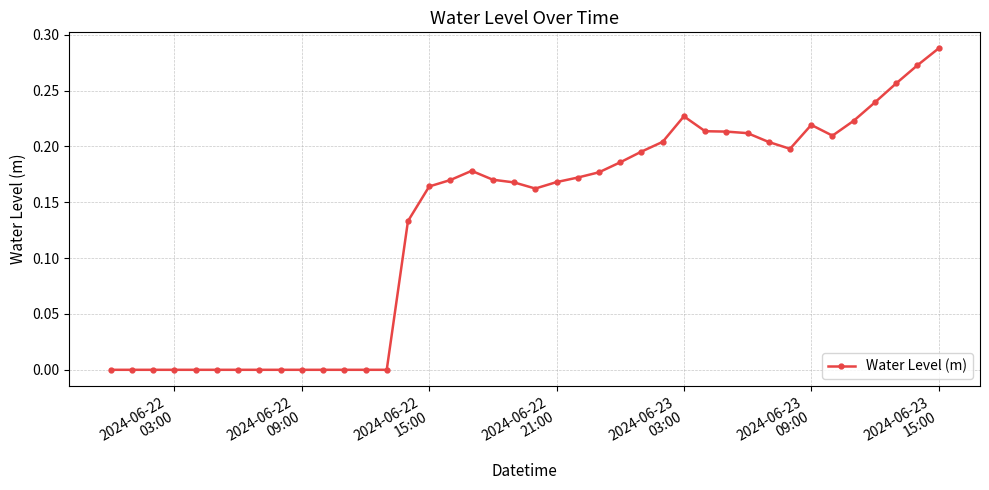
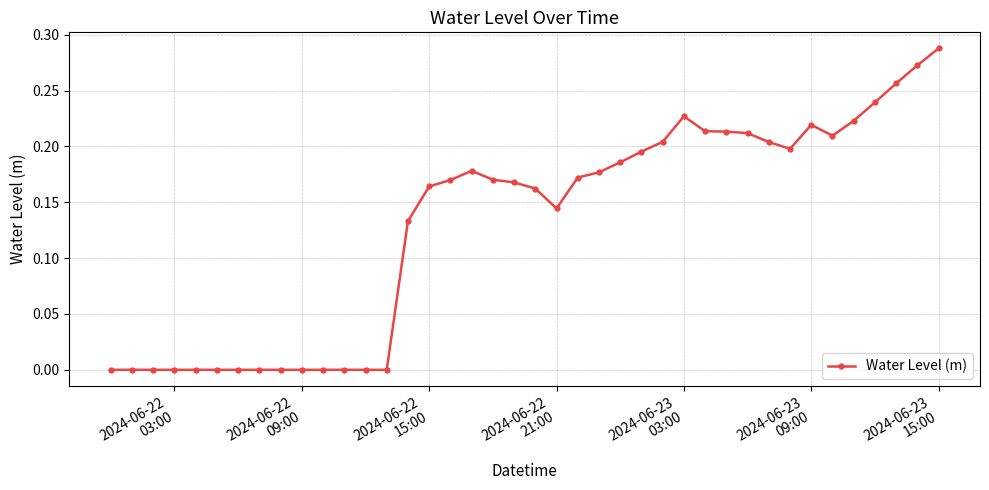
  {
    "2024-06-22 03:00": 0.000,
    "2024-06-22 09:00": 0.000,
    "2024-06-22 15:00": 0.164,
-   "2024-06-22 21:00": 0.168,
+   "2024-06-22 21:00": 0.144,
    "2024-06-23 03:00": 0.227,
    "2024-06-23 09:00": 0.219,
    "2024-06-23 15:00": 0.288
  }
